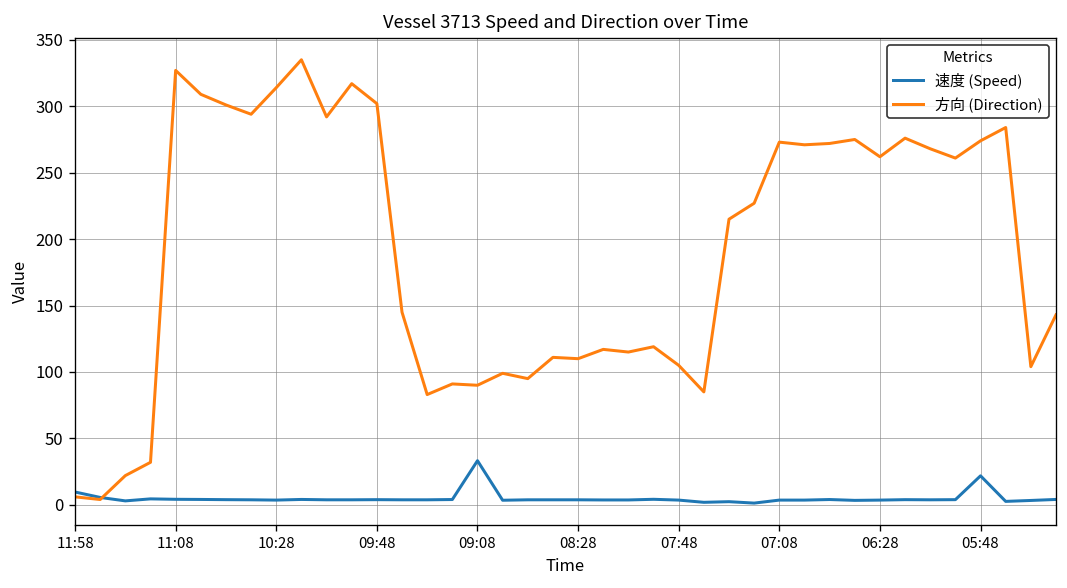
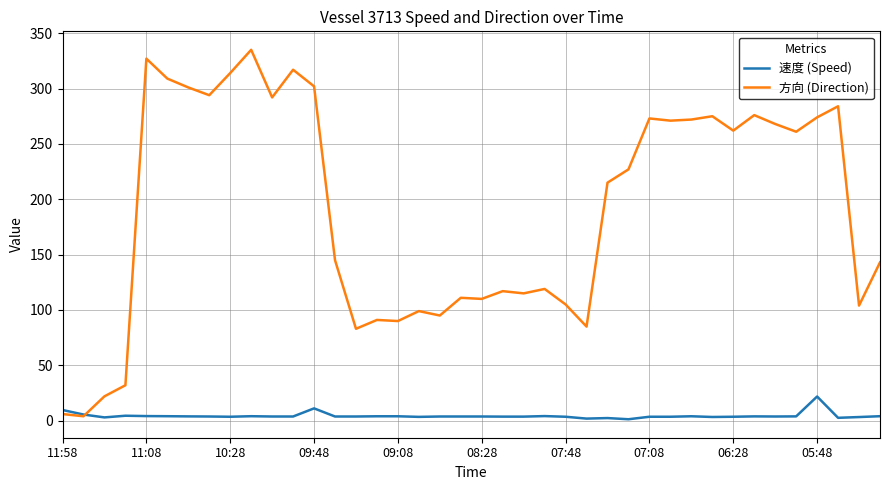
  {
    "速度 (Speed)": {
      "11:58": 10,
      "11:08": 4,
      "10:28": 4,
-     "09:48": 4,
-     "09:08": 33,
+     "09:48": 11,
+     "09:08": 4,
      "08:28": 4,
      "07:48": 4,
      "07:08": 4,
      "06:28": 4,
      "05:48": 22
    },
    "方向 (Direction)": {
      "11:58": 6,
      "11:08": 327,
      "10:28": 314,
      "09:48": 302,
      "09:08": 90,
      "08:28": 110,
      "07:48": 105,
      "07:08": 273,
      "06:28": 262,
      "05:48": 274
    }
  }
